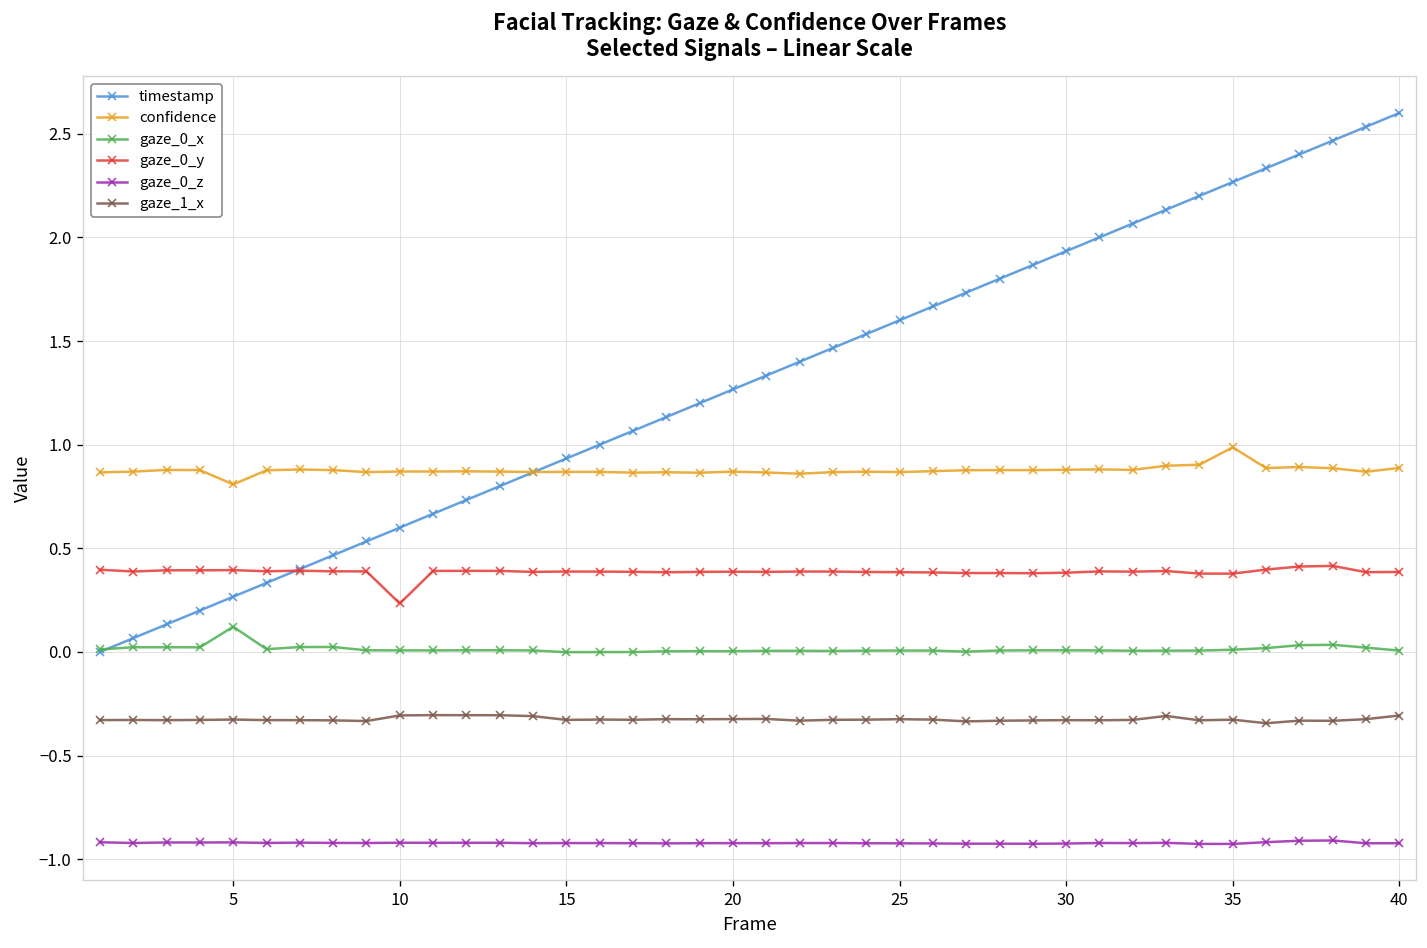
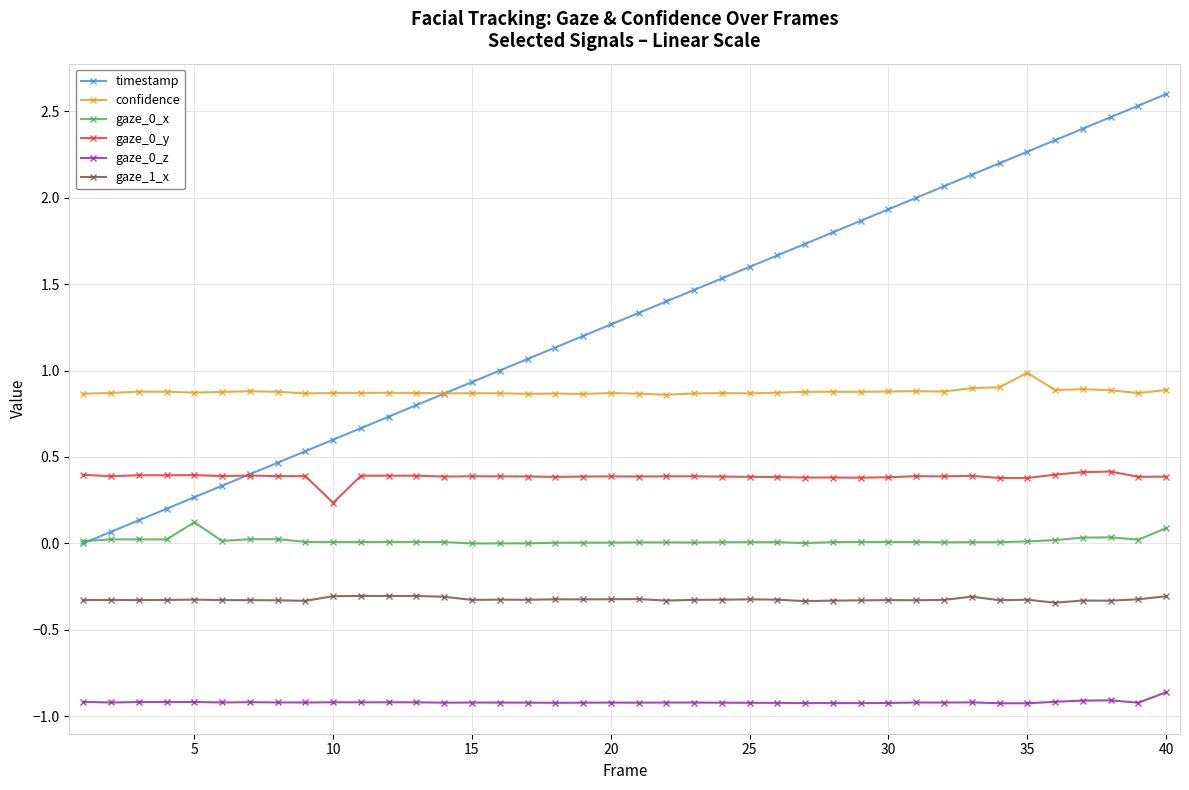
  {
    "timestamp": {
      "5": 0.27,
      "10": 0.60,
      "15": 0.93,
      "20": 1.27,
      "25": 1.60,
      "30": 1.93,
      "35": 2.27,
      "40": 2.60
    },
    "confidence": {
-     "5": 0.81,
+     "5": 0.87,
      "10": 0.87,
      "15": 0.87,
      "20": 0.87,
      "25": 0.87,
      "30": 0.88,
      "35": 0.99,
      "40": 0.89
    },
    "gaze_0_x": {
      "5": 0.12,
      "10": 0.01,
      "15": 0.00,
      "20": 0.00,
      "25": 0.01,
      "30": 0.01,
      "35": 0.01,
-     "40": 0.01
+     "40": 0.09
    },
    "gaze_0_y": {
      "5": 0.39,
      "10": 0.23,
      "15": 0.39,
      "20": 0.39,
      "25": 0.38,
      "30": 0.38,
      "35": 0.38,
      "40": 0.39
    },
    "gaze_0_z": {
      "5": -0.92,
      "10": -0.92,
      "15": -0.92,
      "20": -0.92,
      "25": -0.92,
      "30": -0.92,
      "35": -0.93,
-     "40": -0.92
+     "40": -0.86
    },
    "gaze_1_x": {
      "5": -0.33,
      "10": -0.31,
      "15": -0.33,
      "20": -0.32,
      "25": -0.32,
      "30": -0.33,
      "35": -0.33,
      "40": -0.31
    }
  }
